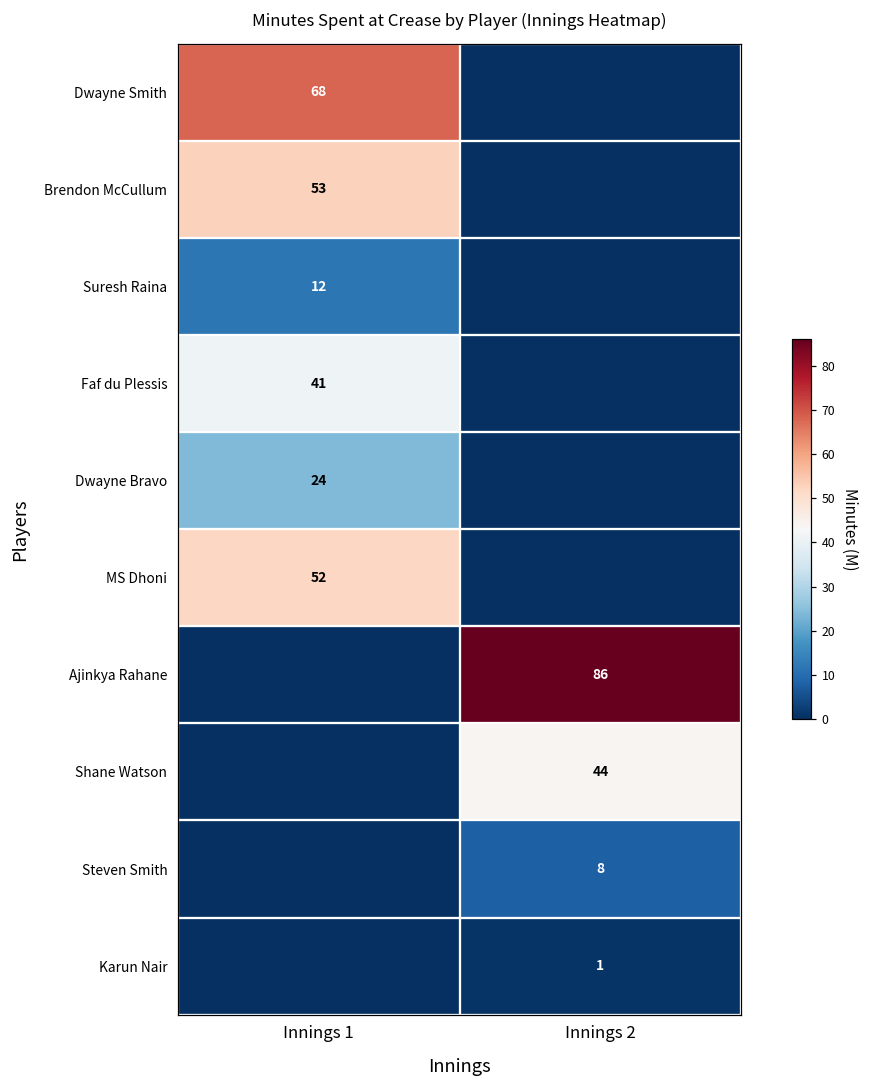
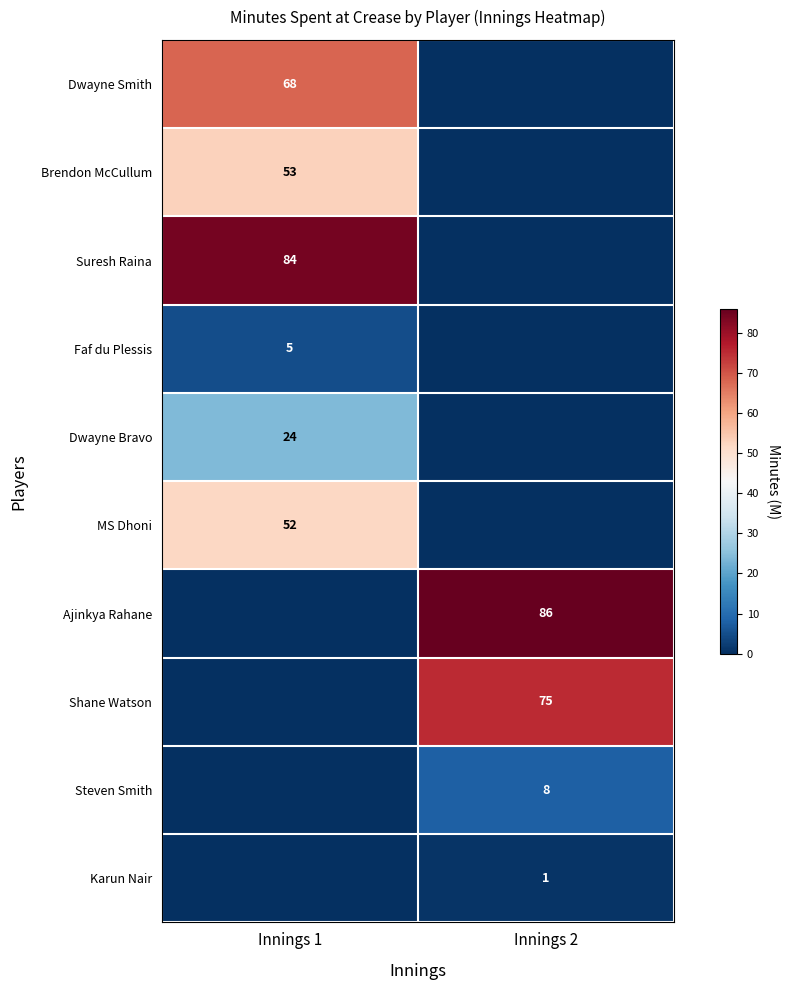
  {
    "Dwayne Smith": {
      "Innings 1": 68
    },
    "Brendon McCullum": {
      "Innings 1": 53
    },
    "Suresh Raina": {
-     "Innings 1": 12
+     "Innings 1": 84
    },
    "Faf du Plessis": {
-     "Innings 1": 41
+     "Innings 1": 5
    },
    "Dwayne Bravo": {
      "Innings 1": 24
    },
    "MS Dhoni": {
      "Innings 1": 52
    },
    "Ajinkya Rahane": {
      "Innings 2": 86
    },
    "Shane Watson": {
-     "Innings 2": 44
+     "Innings 2": 75
    },
    "Steven Smith": {
      "Innings 2": 8
    },
    "Karun Nair": {
      "Innings 2": 1
    }
  }
